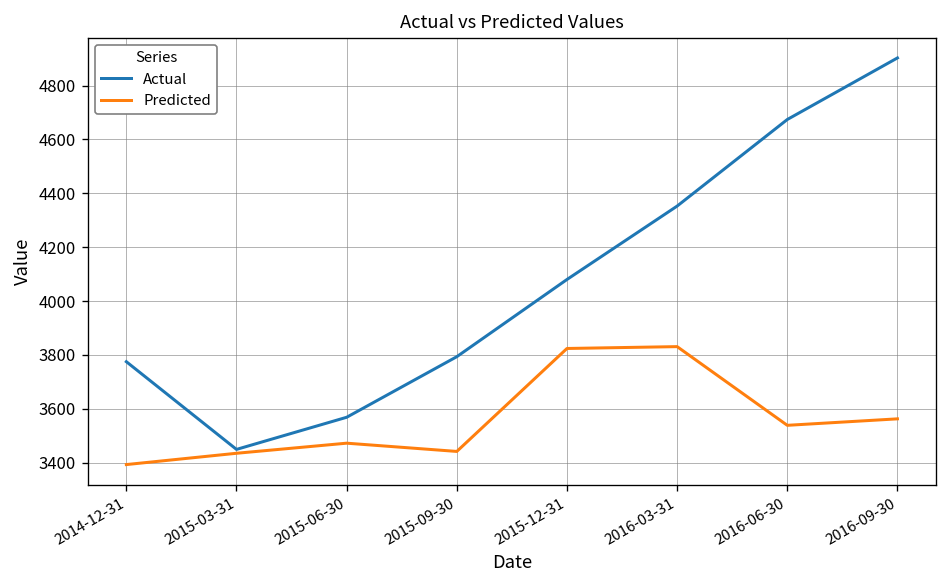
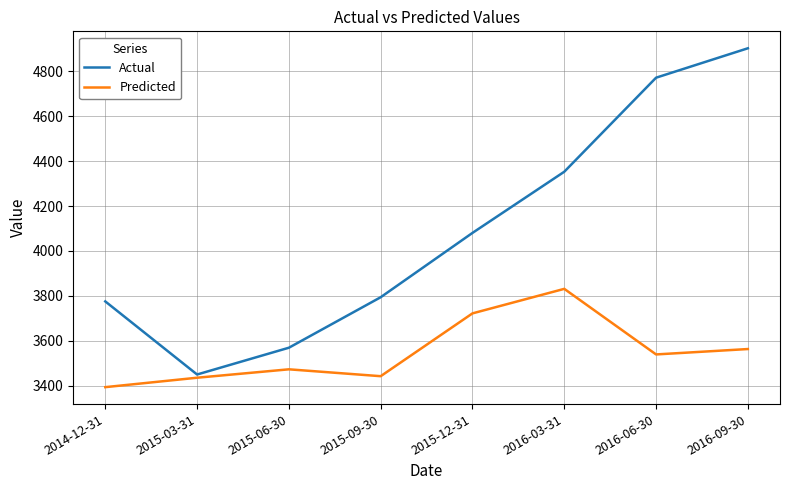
  {
    "Actual": {
      "2014-12-31": 3780,
      "2015-03-31": 3450,
      "2015-06-30": 3570,
      "2015-09-30": 3790,
      "2015-12-31": 4080,
      "2016-03-31": 4350,
-     "2016-06-30": 4670,
+     "2016-06-30": 4770,
      "2016-09-30": 4900
    },
    "Predicted": {
      "2014-12-31": 3390,
      "2015-03-31": 3440,
      "2015-06-30": 3470,
      "2015-09-30": 3440,
-     "2015-12-31": 3820,
+     "2015-12-31": 3720,
      "2016-03-31": 3830,
      "2016-06-30": 3540,
      "2016-09-30": 3560
    }
  }
